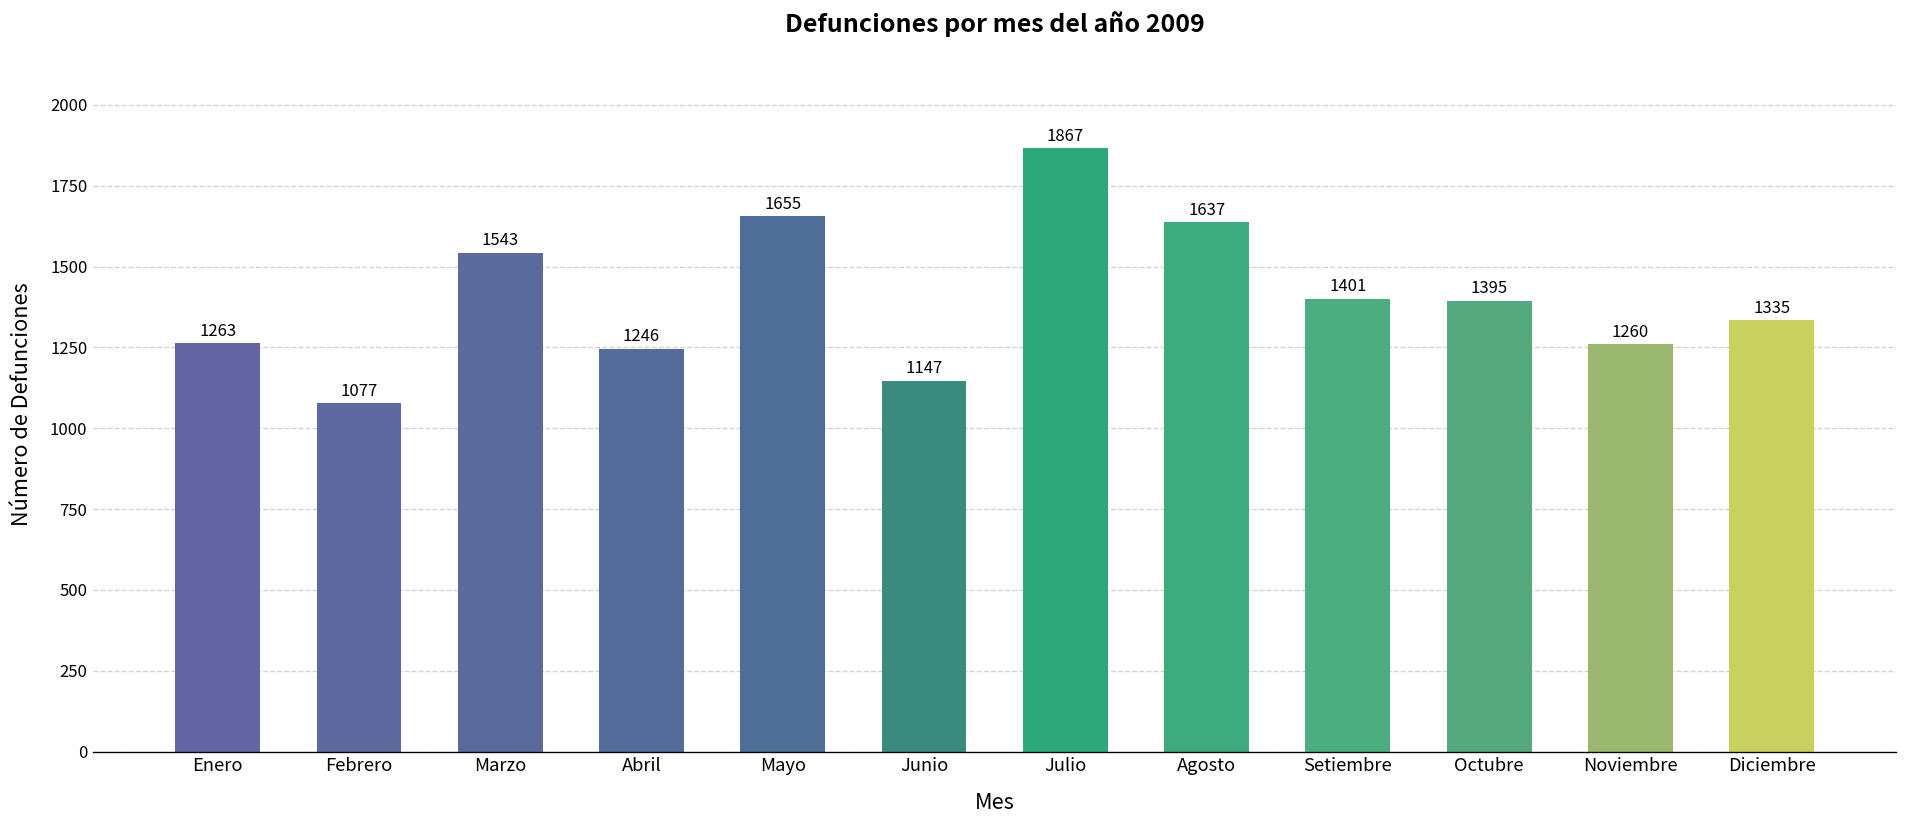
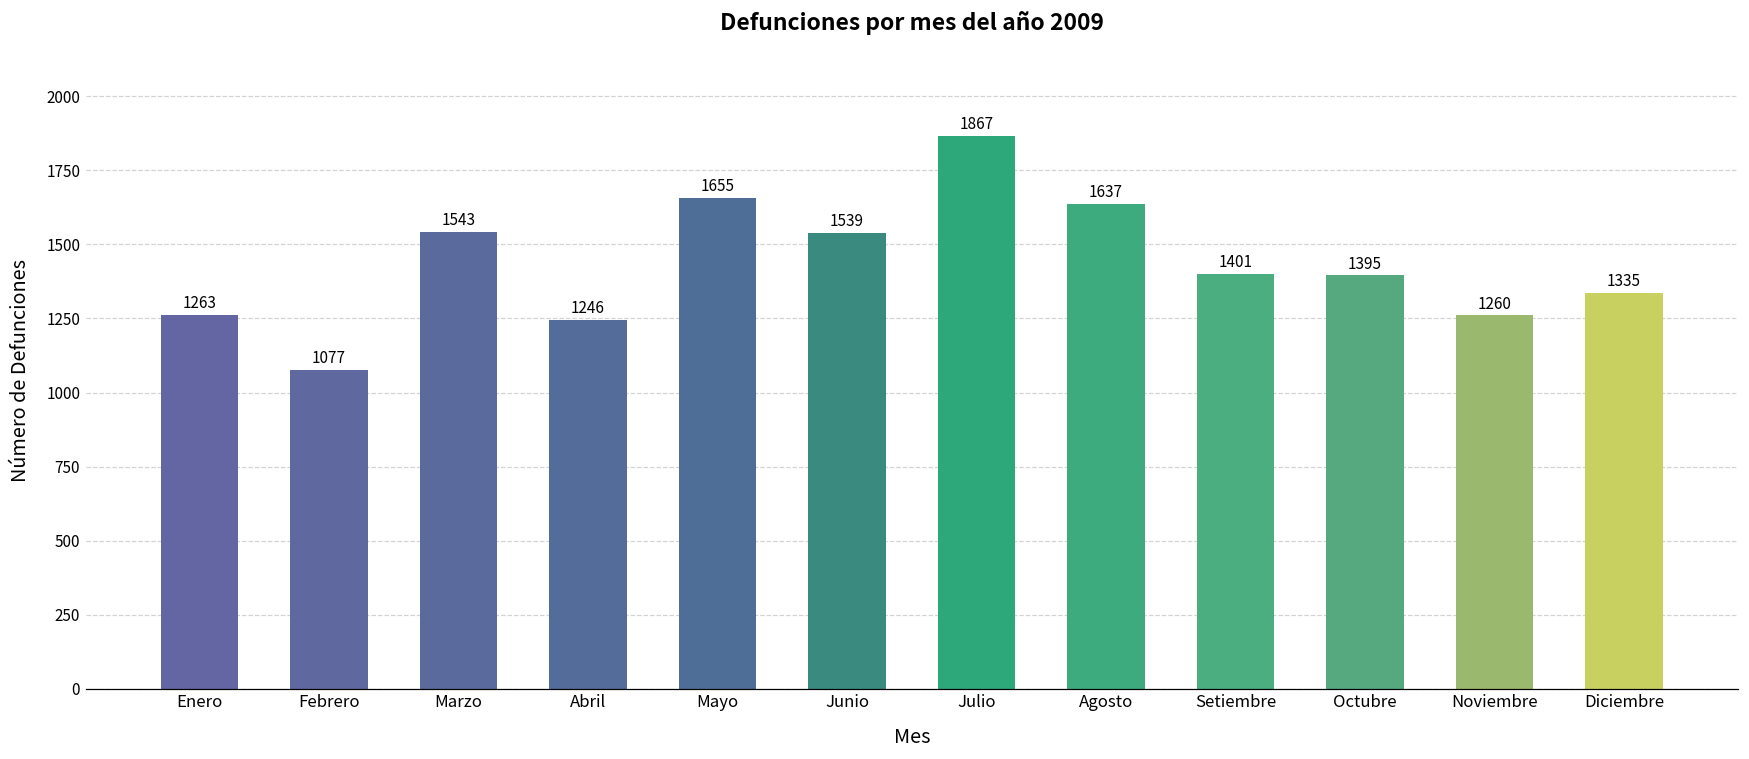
  {
    "Enero": 1263,
    "Febrero": 1077,
    "Marzo": 1543,
    "Abril": 1246,
    "Mayo": 1655,
-   "Junio": 1147,
+   "Junio": 1539,
    "Julio": 1867,
    "Agosto": 1637,
    "Setiembre": 1401,
    "Octubre": 1395,
    "Noviembre": 1260,
    "Diciembre": 1335
  }
